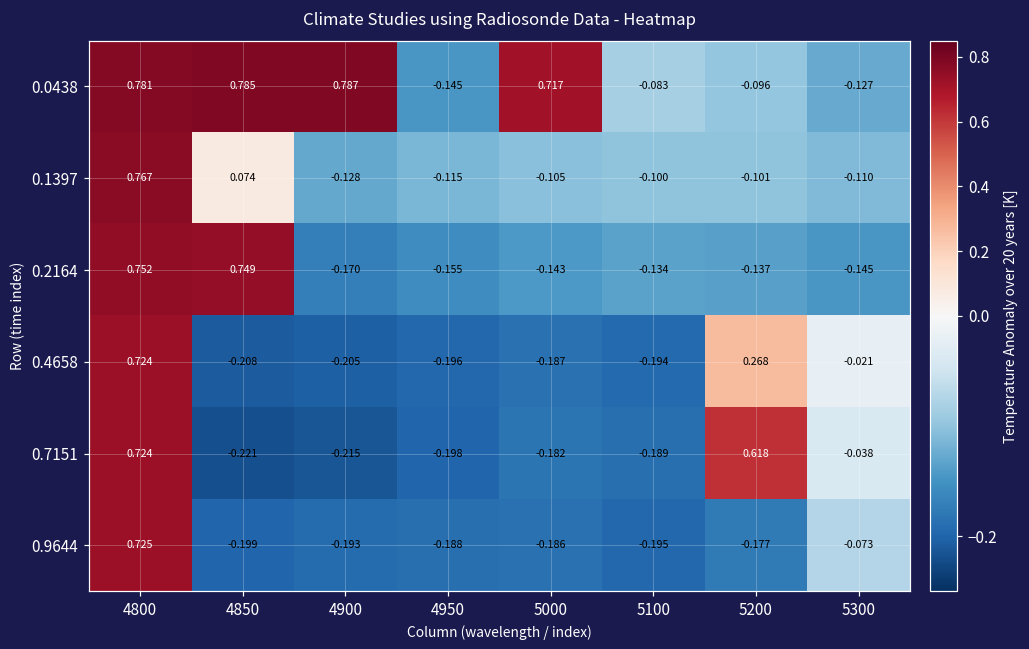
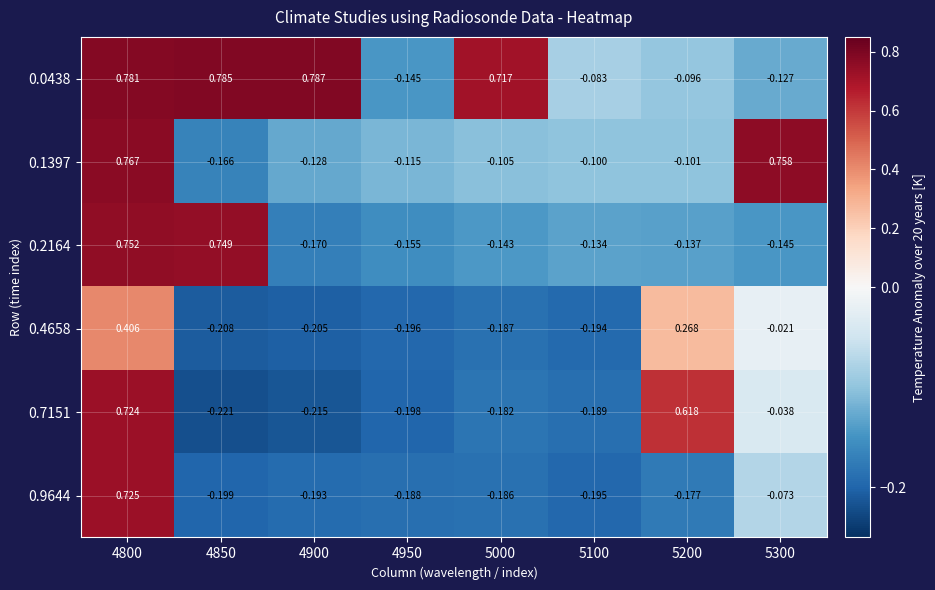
  {
    "0.0438": {
      "4800": 0.781,
      "4850": 0.785,
      "4900": 0.787,
      "4950": -0.145,
      "5000": 0.717,
      "5100": -0.083,
      "5200": -0.096,
      "5300": -0.127
    },
    "0.1397": {
      "4800": 0.767,
-     "4850": 0.074,
+     "4850": -0.166,
      "4900": -0.128,
      "4950": -0.115,
      "5000": -0.105,
      "5100": -0.100,
      "5200": -0.101,
-     "5300": -0.110
+     "5300": 0.758
    },
    "0.2164": {
      "4800": 0.752,
      "4850": 0.749,
      "4900": -0.170,
      "4950": -0.155,
      "5000": -0.143,
      "5100": -0.134,
      "5200": -0.137,
      "5300": -0.145
    },
    "0.4658": {
-     "4800": 0.724,
+     "4800": 0.406,
      "4850": -0.208,
      "4900": -0.205,
      "4950": -0.196,
      "5000": -0.187,
      "5100": -0.194,
      "5200": 0.268,
      "5300": -0.021
    },
    "0.7151": {
      "4800": 0.724,
      "4850": -0.221,
      "4900": -0.215,
      "4950": -0.198,
      "5000": -0.182,
      "5100": -0.189,
      "5200": 0.618,
      "5300": -0.038
    },
    "0.9644": {
      "4800": 0.725,
      "4850": -0.199,
      "4900": -0.193,
      "4950": -0.188,
      "5000": -0.186,
      "5100": -0.195,
      "5200": -0.177,
      "5300": -0.073
    }
  }
